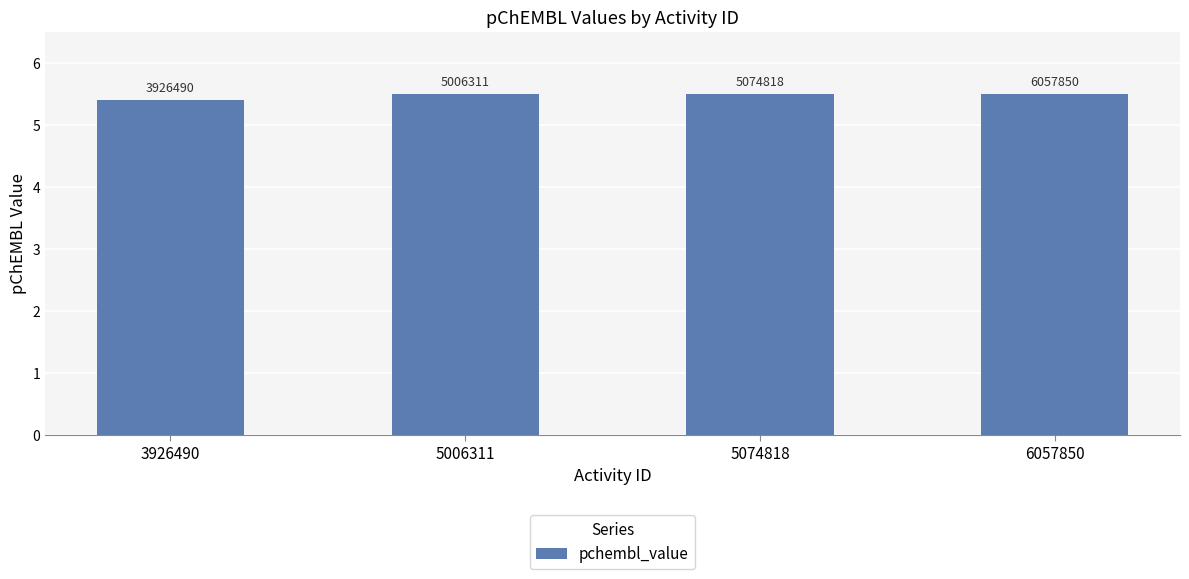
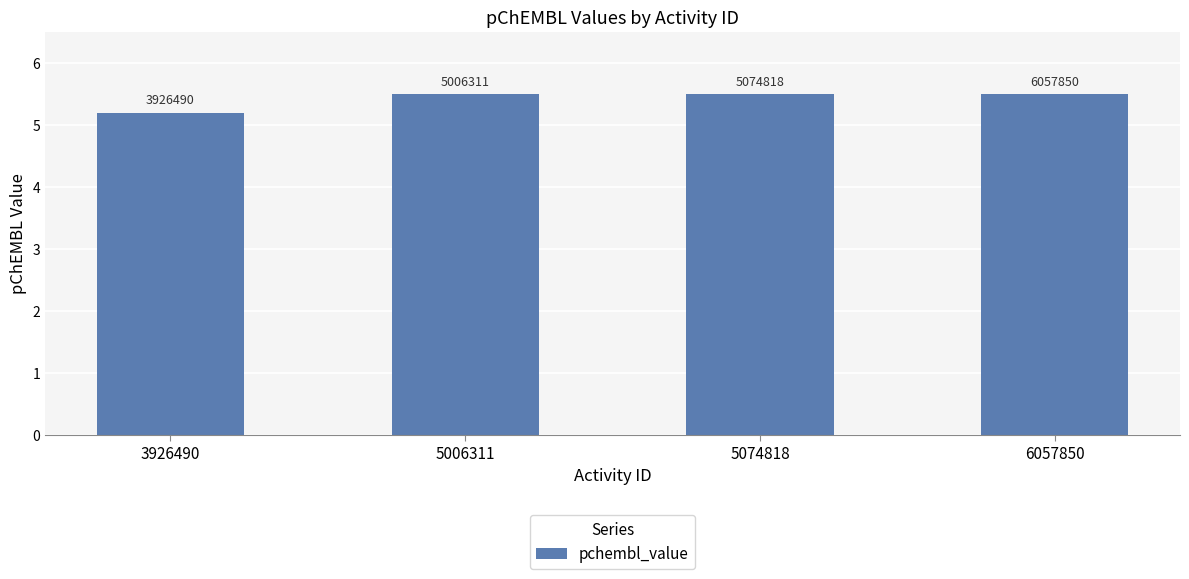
  {
-   "3926490": 5.4
+   "3926490": 5.2
  }
